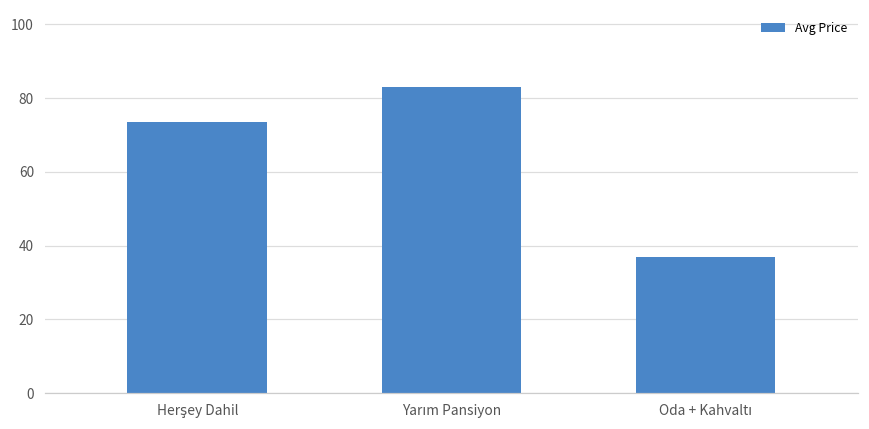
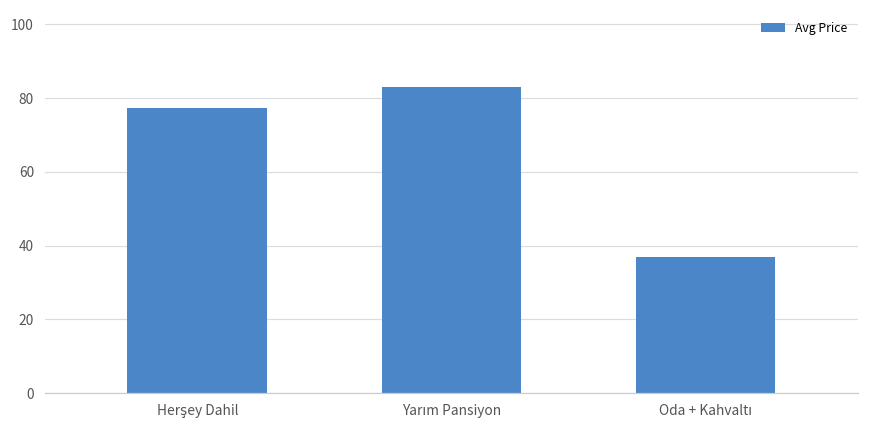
  {
-   "Herşey Dahil": 74,
+   "Herşey Dahil": 77,
    "Yarım Pansiyon": 83,
    "Oda + Kahvaltı": 37
  }
